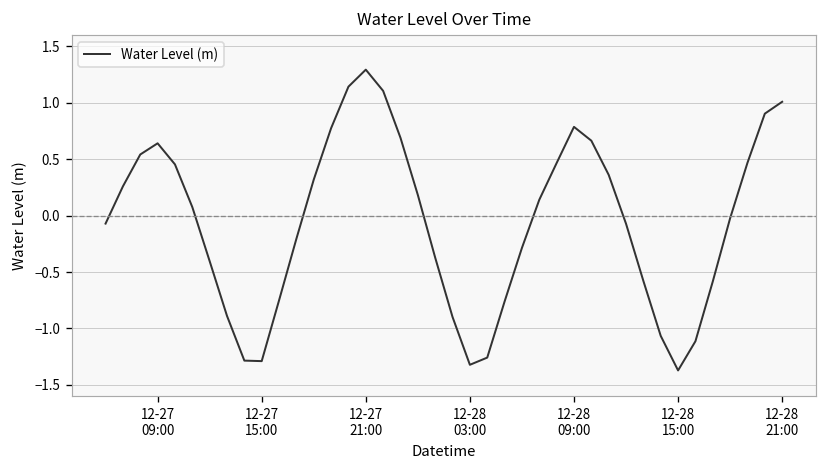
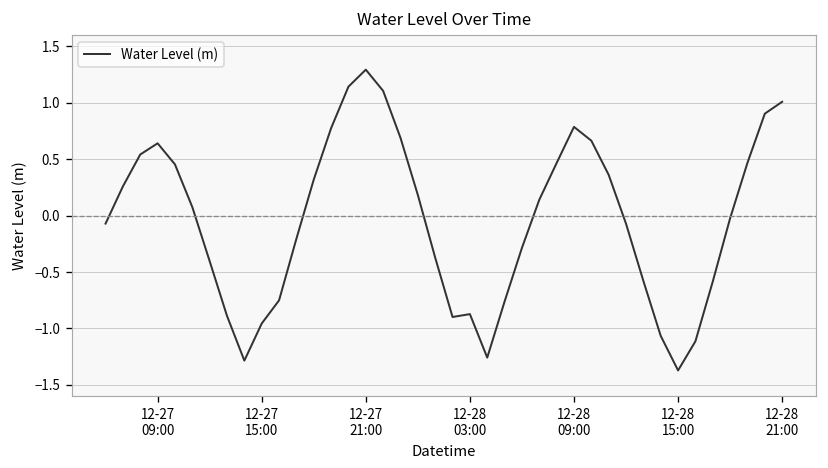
  {
    "12-27 09:00": 0.6,
-   "12-27 15:00": -1.3,
+   "12-27 15:00": -1.0,
    "12-27 21:00": 1.3,
-   "12-28 03:00": -1.3,
+   "12-28 03:00": -0.9,
    "12-28 09:00": 0.8,
    "12-28 15:00": -1.4,
    "12-28 21:00": 1.0
  }
